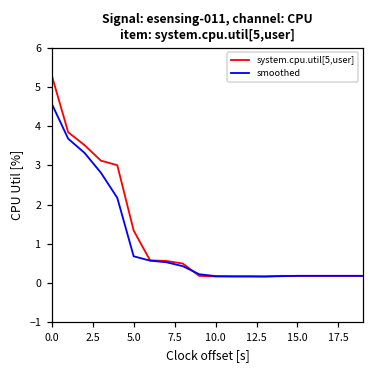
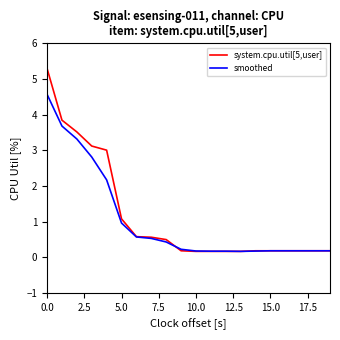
  {
    "system.cpu.util[5,user]": {
      "0.0": 5.3,
-     "5.0": 1.3
+     "5.0": 1.1
    },
    "smoothed": {
      "0.0": 4.6,
-     "5.0": 0.7
+     "5.0": 1.0
    }
  }
